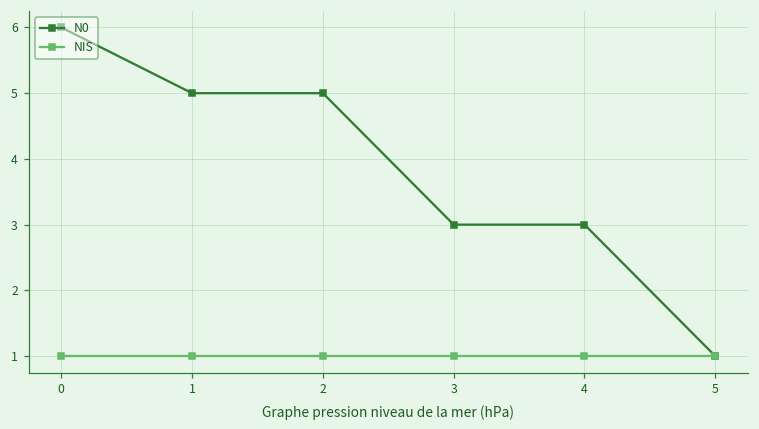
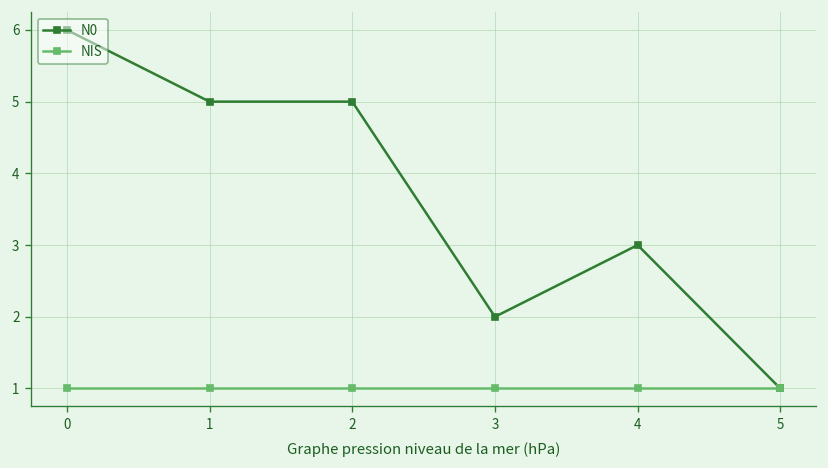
  {
    "N0": {
      "1": 5,
      "2": 5,
-     "3": 3,
+     "3": 2,
      "4": 3
    },
    "NIS": {
      "0": 1,
      "1": 1,
      "2": 1,
      "3": 1,
      "4": 1
    }
  }
